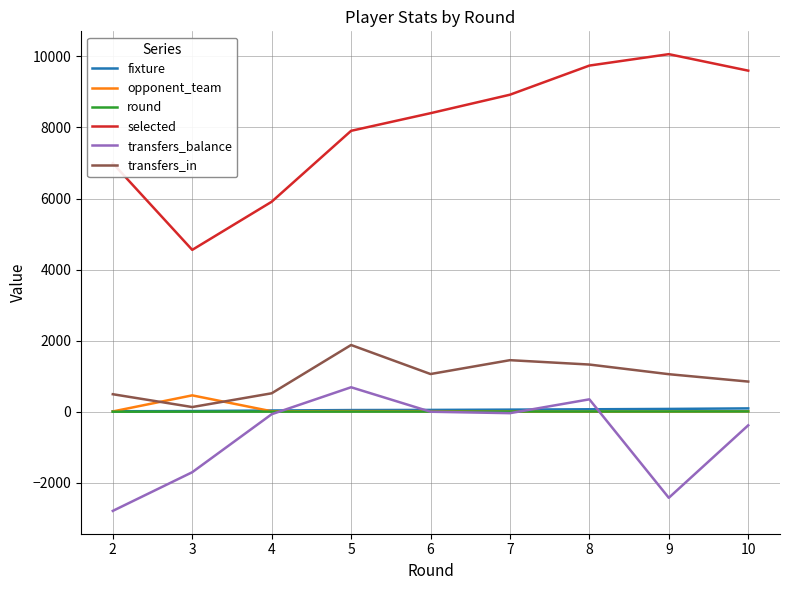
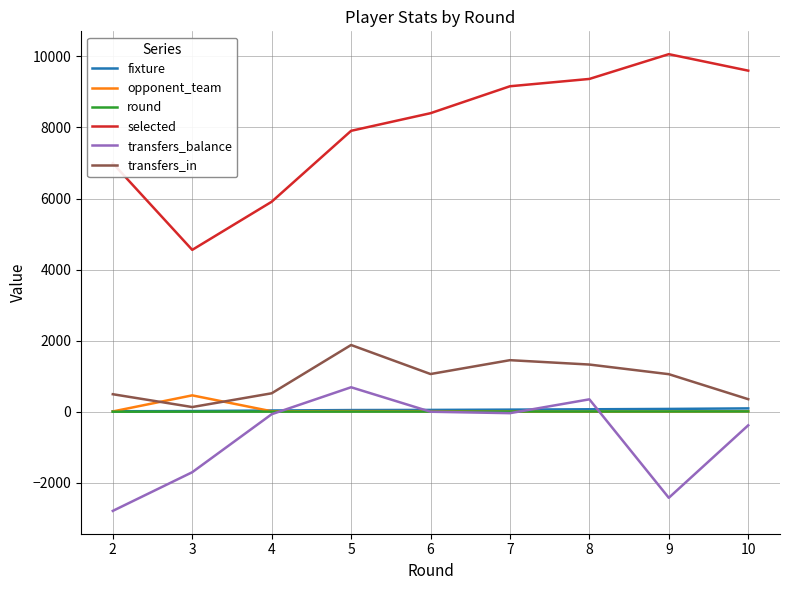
  {
    "fixture": {
      "9": 100,
      "10": 100
    },
    "opponent_team": {
      "3": 500
    },
    "selected": {
      "3": 4600,
      "4": 5900,
      "5": 7900,
      "6": 8400,
-     "7": 8900,
-     "8": 9700,
+     "7": 9200,
+     "8": 9400,
      "9": 10100,
      "10": 9600
    },
    "transfers_balance": {
      "2": -2800,
      "3": -1700,
      "4": -100,
      "5": 700,
      "8": 400,
      "9": -2400,
      "10": -400
    },
    "transfers_in": {
      "2": 500,
      "3": 100,
      "4": 500,
      "5": 1900,
      "6": 1100,
      "7": 1500,
      "8": 1300,
      "9": 1100,
-     "10": 900
+     "10": 400
    }
  }
